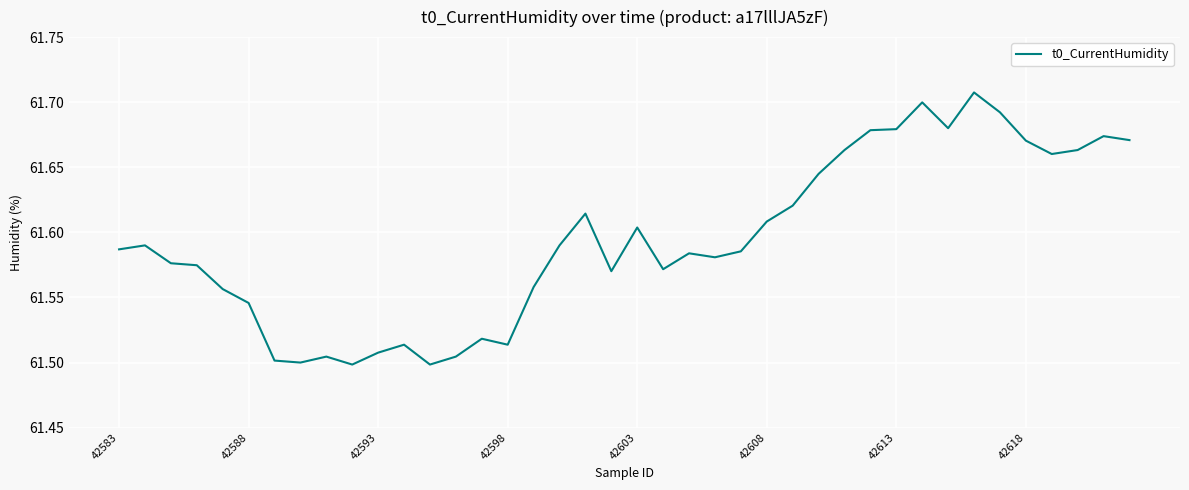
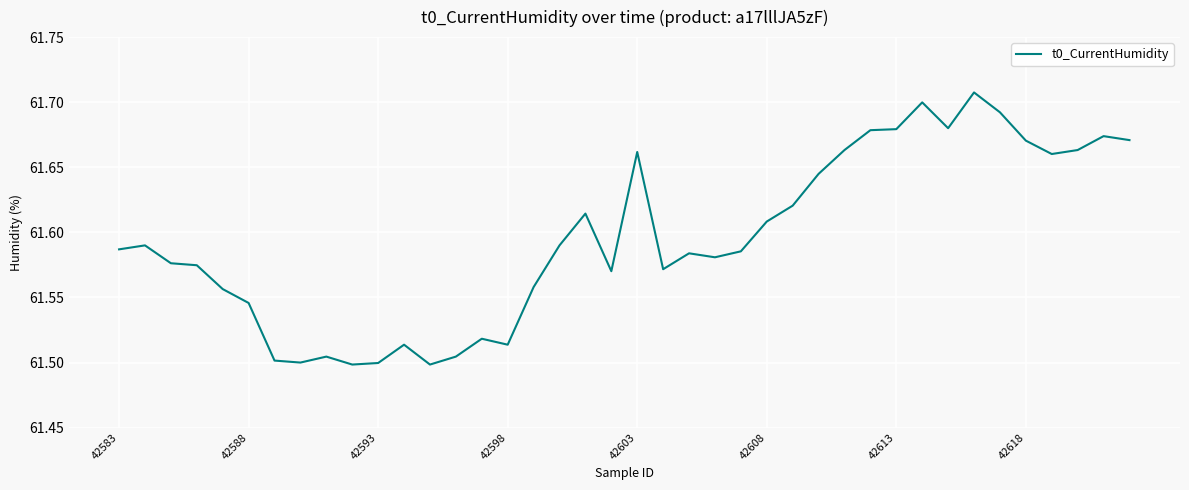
  {
    "42583": 61.587,
    "42588": 61.546,
-   "42593": 61.508,
+   "42593": 61.500,
    "42598": 61.514,
-   "42603": 61.604,
+   "42603": 61.662,
    "42608": 61.608,
    "42613": 61.679,
    "42618": 61.670
  }
